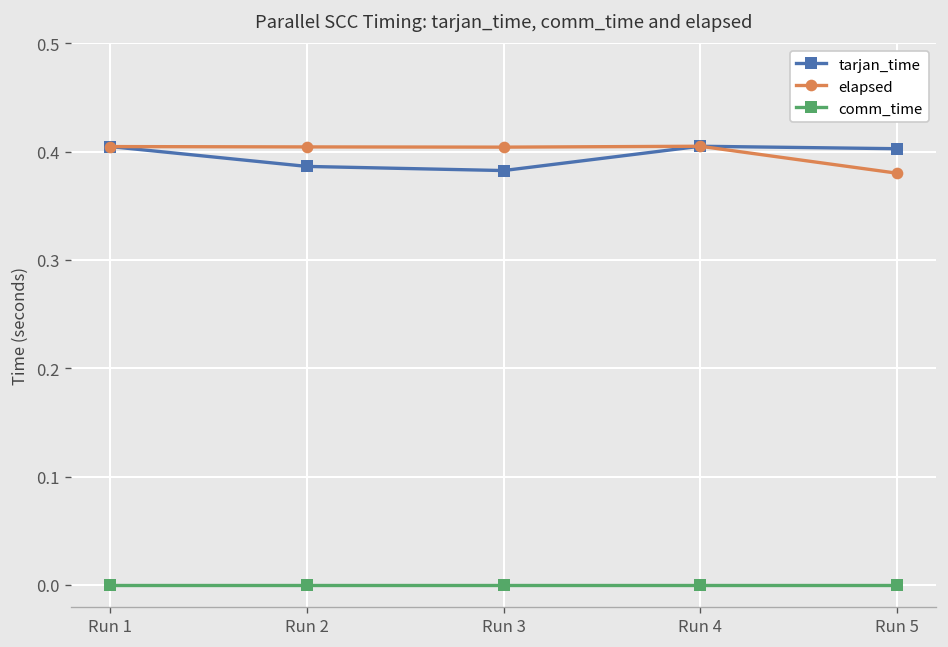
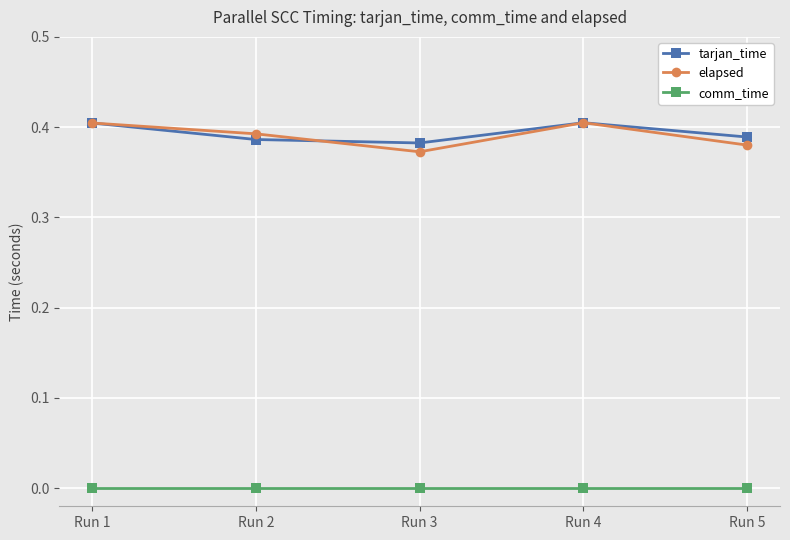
  {
    "tarjan_time": {
      "Run 2": 0.39,
      "Run 3": 0.38,
-     "Run 5": 0.40
+     "Run 5": 0.39
    },
    "elapsed": {
-     "Run 2": 0.40,
-     "Run 3": 0.40,
+     "Run 2": 0.39,
+     "Run 3": 0.37,
      "Run 5": 0.38
    },
    "comm_time": {
      "Run 1": 0.00,
      "Run 2": 0.00,
      "Run 3": 0.00,
      "Run 4": 0.00,
      "Run 5": 0.00
    }
  }
